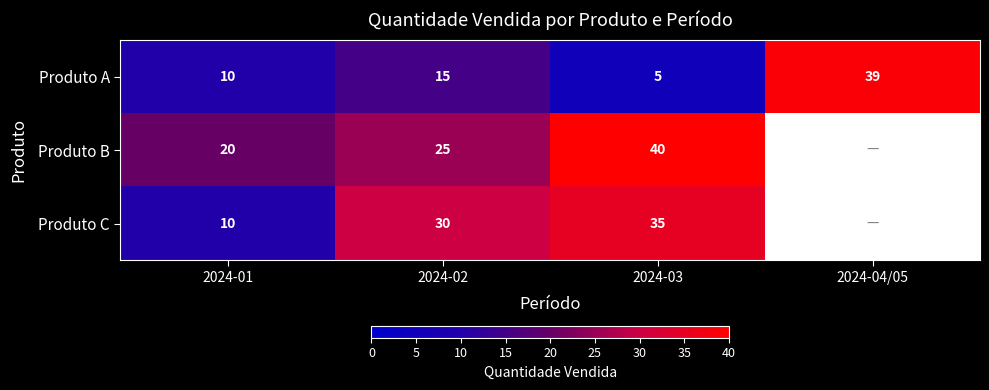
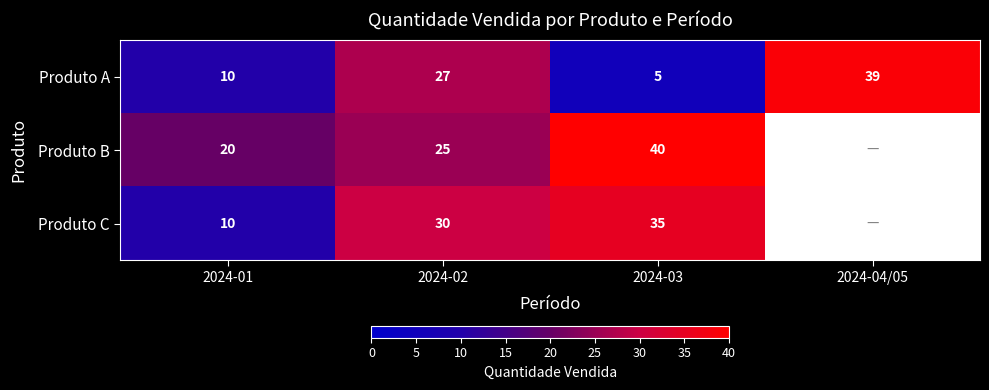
  {
    "Produto A": {
      "2024-01": 10,
-     "2024-02": 15,
+     "2024-02": 27,
      "2024-03": 5,
      "2024-04/05": 39
    },
    "Produto B": {
      "2024-01": 20,
      "2024-02": 25,
      "2024-03": 40
    },
    "Produto C": {
      "2024-01": 10,
      "2024-02": 30,
      "2024-03": 35
    }
  }
